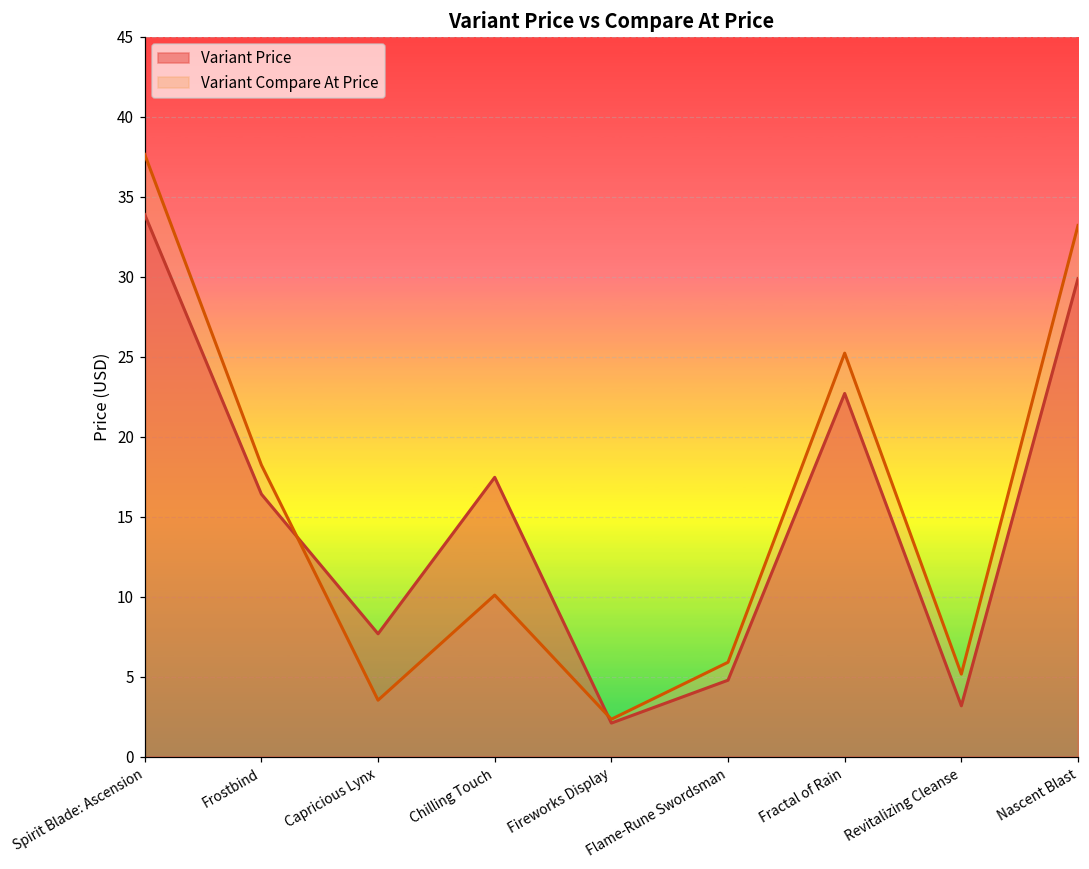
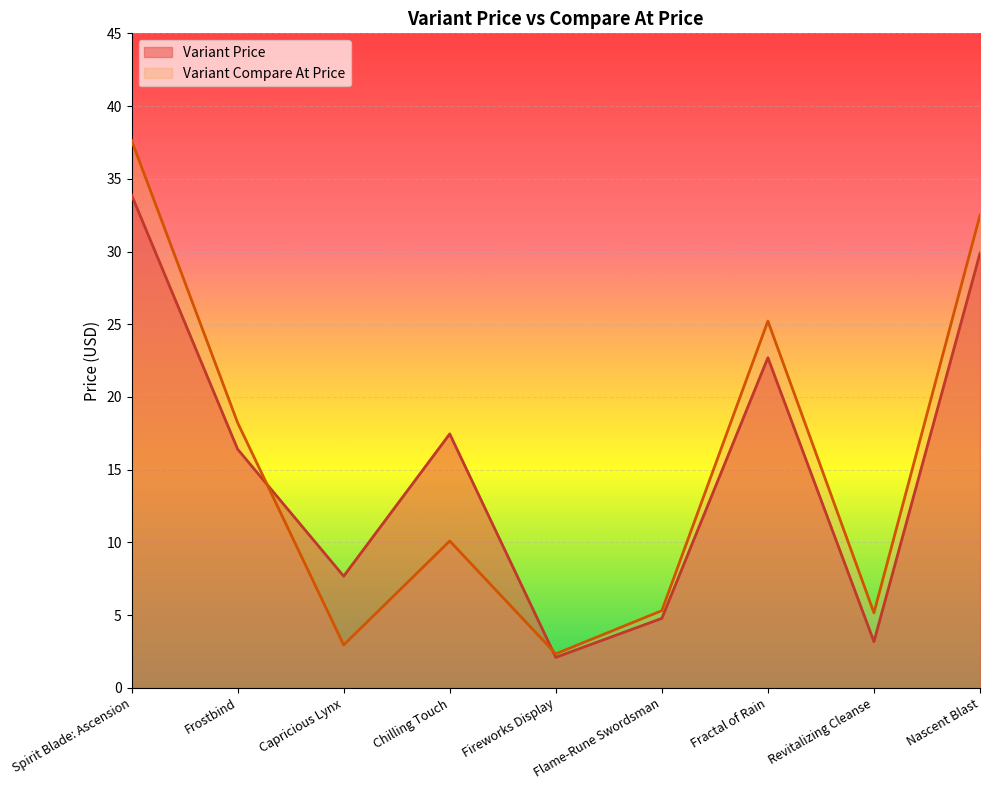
  {
    "Variant Price": {
      "Spirit Blade: Ascension": 33.9,
      "Frostbind": 16.4,
      "Capricious Lynx": 7.7,
      "Chilling Touch": 17.5,
      "Fireworks Display": 2.1,
      "Flame-Rune Swordsman": 4.8,
      "Fractal of Rain": 22.7,
      "Revitalizing Cleanse": 3.2,
      "Nascent Blast": 29.9
    },
    "Variant Compare At Price": {
      "Spirit Blade: Ascension": 37.6,
      "Frostbind": 18.2,
-     "Capricious Lynx": 3.5,
+     "Capricious Lynx": 3.0,
      "Chilling Touch": 10.1,
      "Fireworks Display": 2.3,
-     "Flame-Rune Swordsman": 5.9,
+     "Flame-Rune Swordsman": 5.3,
      "Fractal of Rain": 25.2,
      "Revitalizing Cleanse": 5.2,
-     "Nascent Blast": 33.2
+     "Nascent Blast": 32.5
    }
  }
